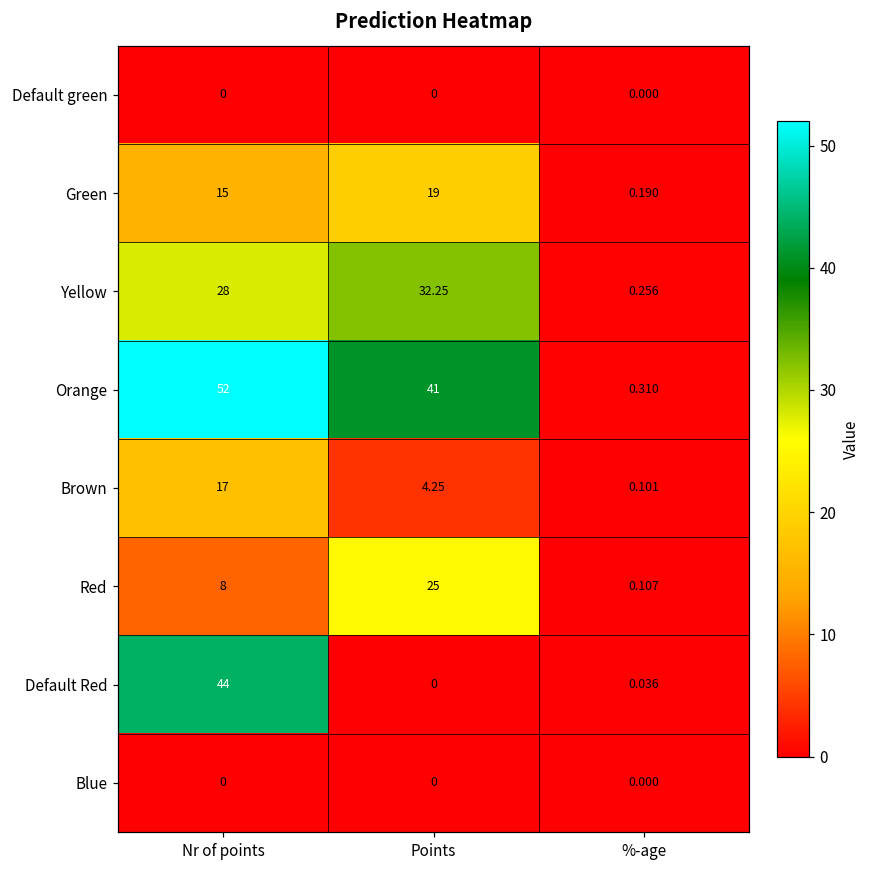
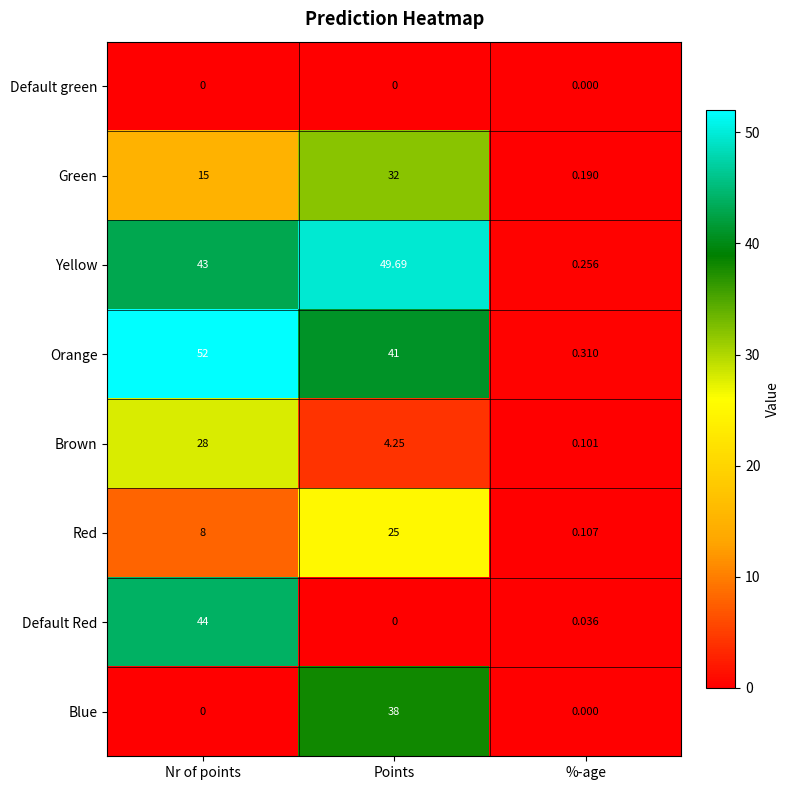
  {
    "Default green": {
      "Nr of points": 0,
      "Points": 0,
      "%-age": 0.000
    },
    "Green": {
      "Nr of points": 15,
-     "Points": 19,
+     "Points": 32,
      "%-age": 0.190
    },
    "Yellow": {
-     "Nr of points": 28,
-     "Points": 32.25,
+     "Nr of points": 43,
+     "Points": 49.69,
      "%-age": 0.256
    },
    "Orange": {
      "Nr of points": 52,
      "Points": 41,
      "%-age": 0.310
    },
    "Brown": {
-     "Nr of points": 17,
+     "Nr of points": 28,
      "Points": 4.25,
      "%-age": 0.101
    },
    "Red": {
      "Nr of points": 8,
      "Points": 25,
      "%-age": 0.107
    },
    "Default Red": {
      "Nr of points": 44,
      "Points": 0,
      "%-age": 0.036
    },
    "Blue": {
      "Nr of points": 0,
-     "Points": 0,
+     "Points": 38,
      "%-age": 0.000
    }
  }
